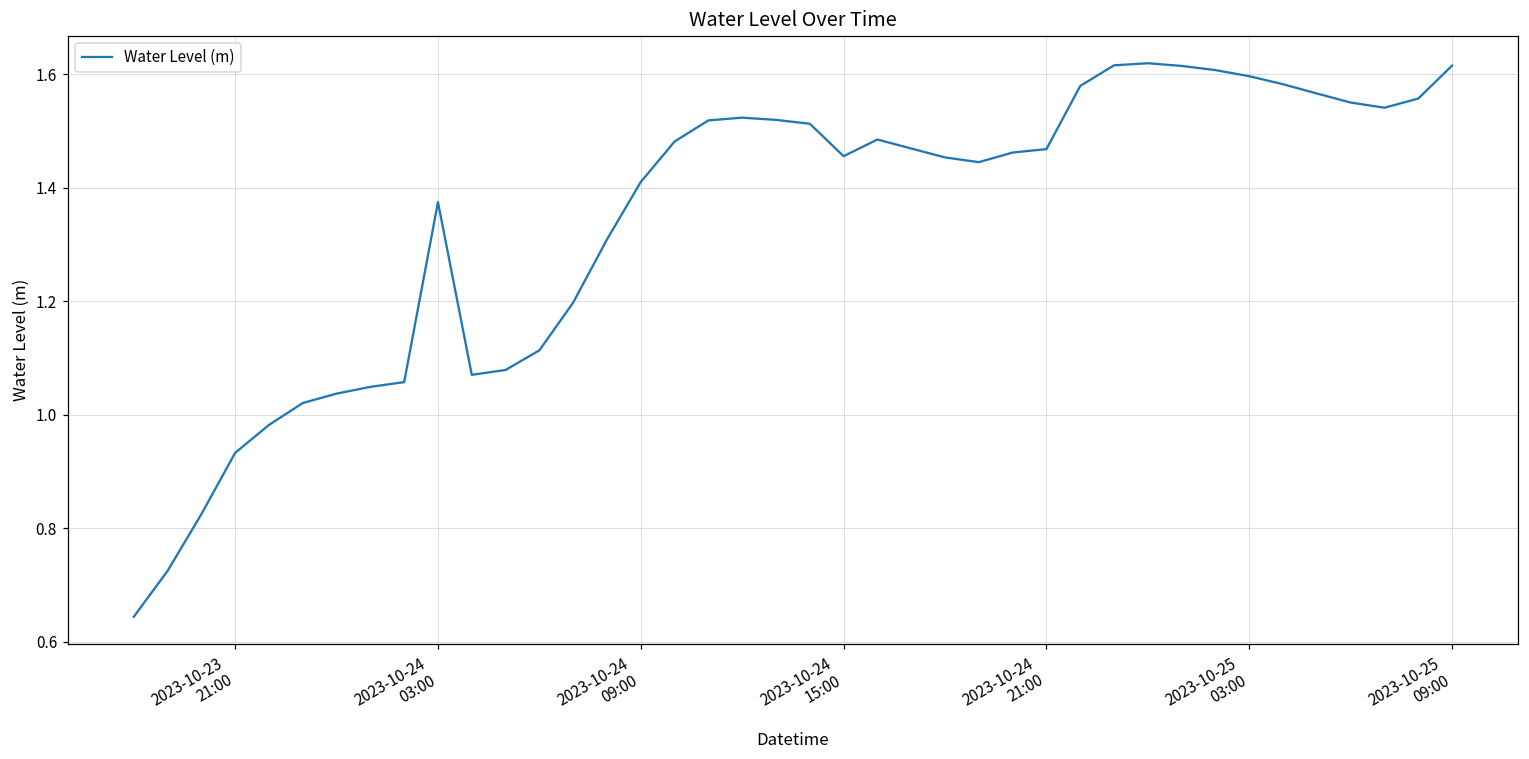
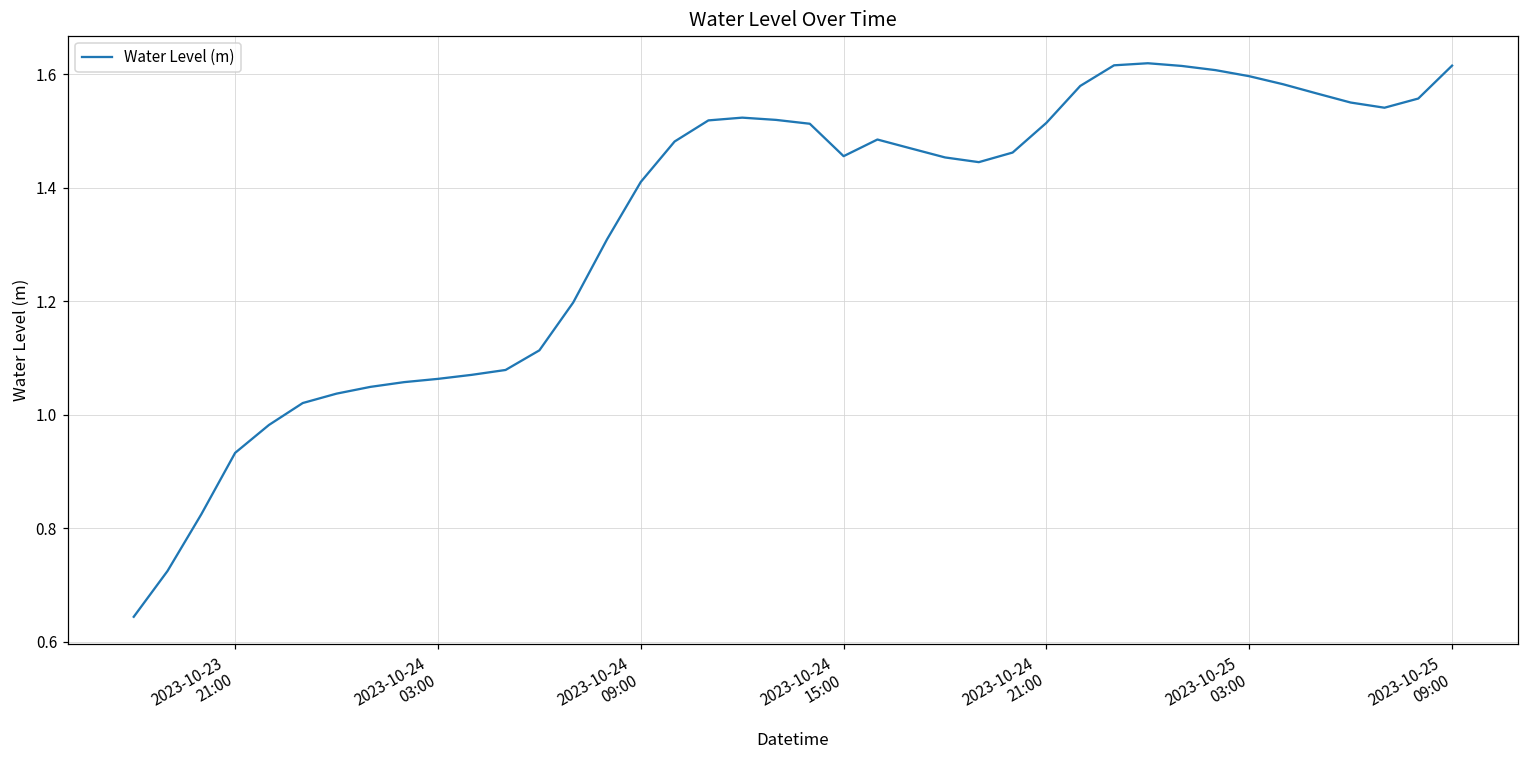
  {
    "2023-10-23 21:00": 0.93,
-   "2023-10-24 03:00": 1.37,
+   "2023-10-24 03:00": 1.06,
    "2023-10-24 09:00": 1.41,
    "2023-10-24 15:00": 1.46,
-   "2023-10-24 21:00": 1.47,
+   "2023-10-24 21:00": 1.51,
    "2023-10-25 03:00": 1.60,
    "2023-10-25 09:00": 1.62
  }
